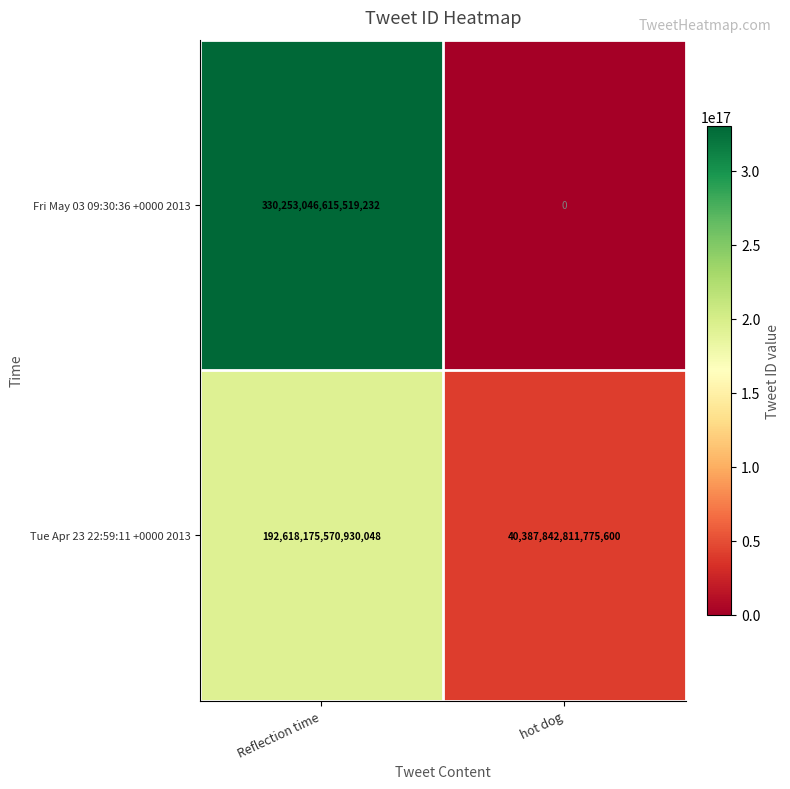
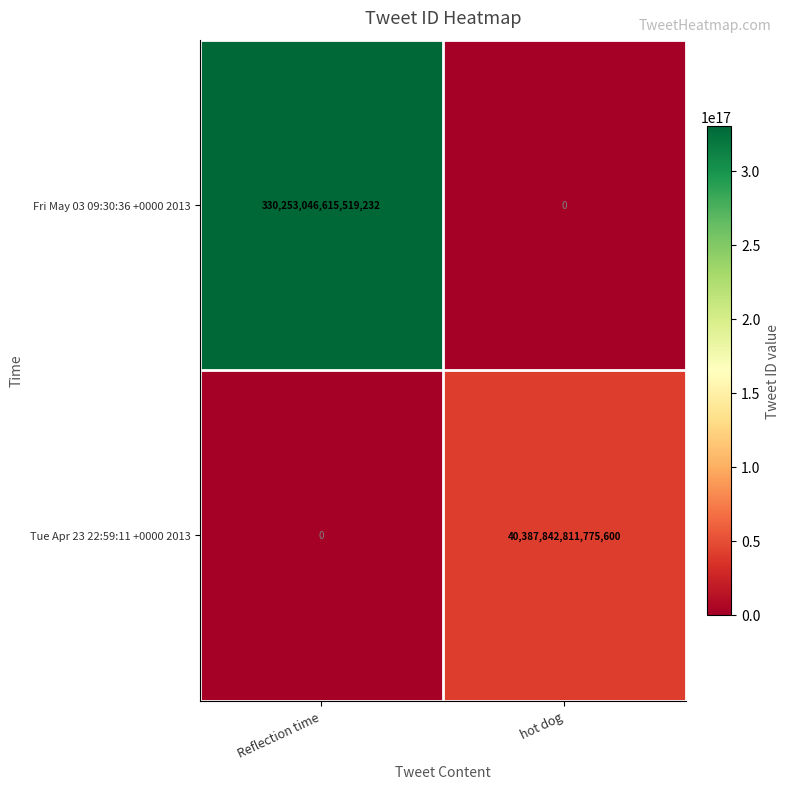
  {
    "Fri May 03 09:30:36 +0000 2013": {
      "Reflection time": "330,253,046,615,519,232",
      "hot dog": "0"
    },
    "Tue Apr 23 22:59:11 +0000 2013": {
-     "Reflection time": "192,618,175,570,930,048",
+     "Reflection time": "0",
      "hot dog": "40,387,842,811,775,600"
    }
  }
